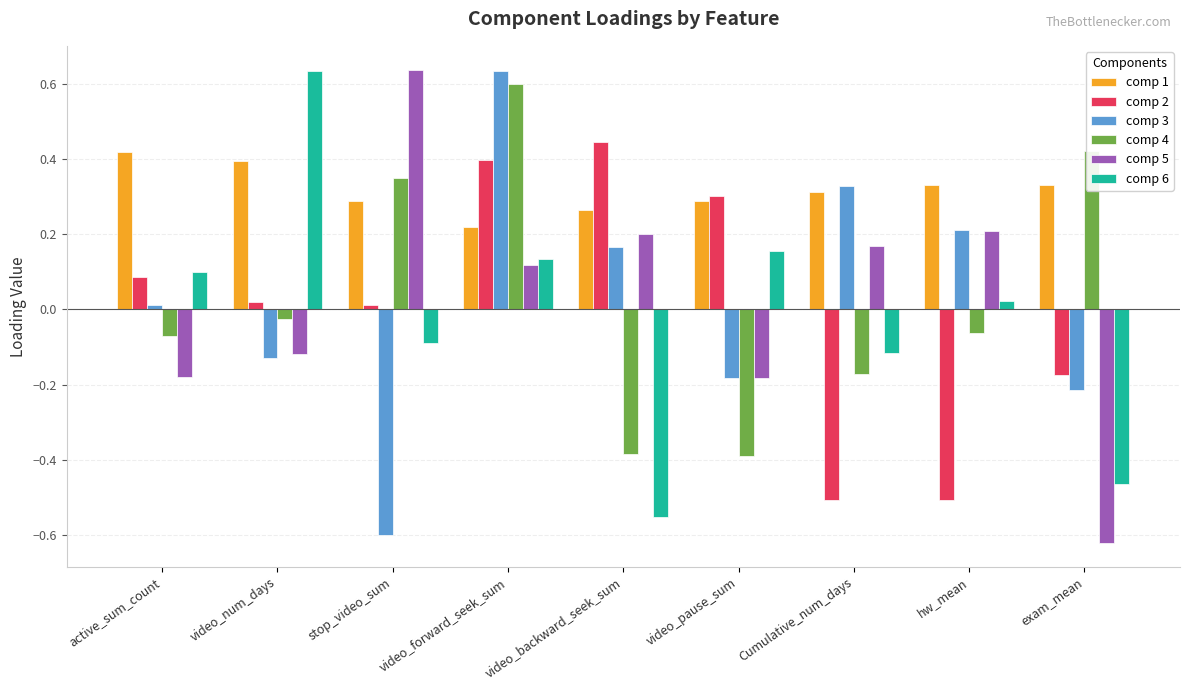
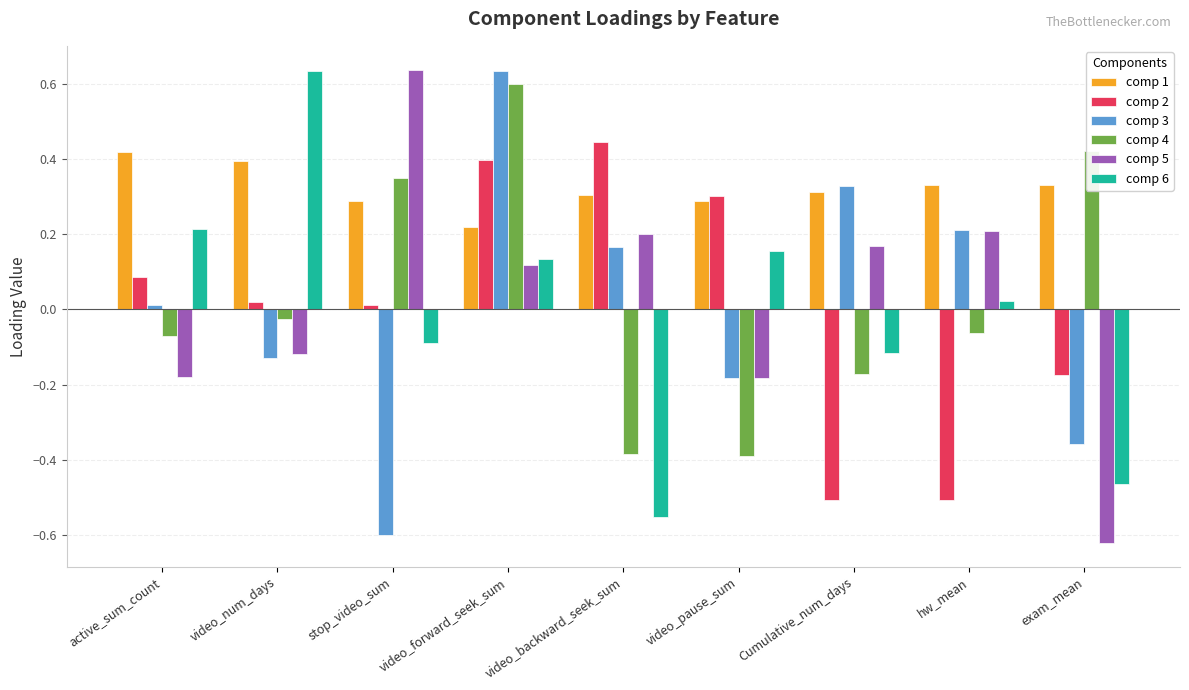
  {
    "comp 1": {
      "active_sum_count": 0.42,
      "video_num_days": 0.39,
      "stop_video_sum": 0.29,
      "video_forward_seek_sum": 0.22,
-     "video_backward_seek_sum": 0.26,
+     "video_backward_seek_sum": 0.31,
      "video_pause_sum": 0.29,
      "Cumulative_num_days": 0.31,
      "hw_mean": 0.33,
      "exam_mean": 0.33
    },
    "comp 2": {
      "active_sum_count": 0.09,
      "video_num_days": 0.02,
      "stop_video_sum": 0.01,
      "video_forward_seek_sum": 0.40,
      "video_backward_seek_sum": 0.44,
      "video_pause_sum": 0.30,
      "Cumulative_num_days": -0.51,
      "hw_mean": -0.51,
      "exam_mean": -0.17
    },
    "comp 3": {
      "active_sum_count": 0.01,
      "video_num_days": -0.13,
      "stop_video_sum": -0.60,
      "video_forward_seek_sum": 0.63,
      "video_backward_seek_sum": 0.17,
      "video_pause_sum": -0.18,
      "Cumulative_num_days": 0.33,
      "hw_mean": 0.21,
-     "exam_mean": -0.21
+     "exam_mean": -0.36
    },
    "comp 4": {
      "active_sum_count": -0.07,
      "video_num_days": -0.02,
      "stop_video_sum": 0.35,
      "video_forward_seek_sum": 0.60,
      "video_backward_seek_sum": -0.38,
      "video_pause_sum": -0.39,
      "Cumulative_num_days": -0.17,
      "hw_mean": -0.06
    },
    "comp 5": {
      "active_sum_count": -0.18,
      "video_num_days": -0.12,
      "stop_video_sum": 0.64,
      "video_forward_seek_sum": 0.12,
      "video_backward_seek_sum": 0.20,
      "video_pause_sum": -0.18,
      "Cumulative_num_days": 0.17,
      "hw_mean": 0.21,
      "exam_mean": -0.62
    },
    "comp 6": {
-     "active_sum_count": 0.10,
+     "active_sum_count": 0.21,
      "video_num_days": 0.64,
      "stop_video_sum": -0.09,
      "video_forward_seek_sum": 0.13,
      "video_backward_seek_sum": -0.55,
      "video_pause_sum": 0.16,
      "Cumulative_num_days": -0.11,
      "hw_mean": 0.02,
      "exam_mean": -0.47
    }
  }
